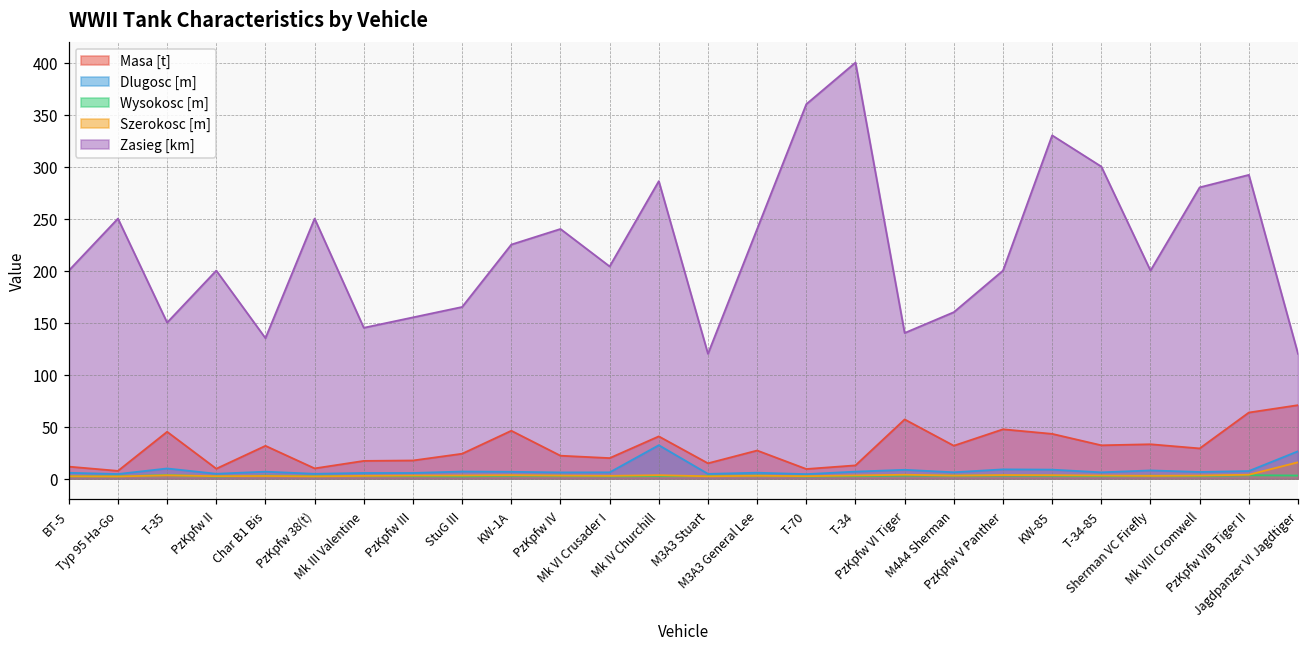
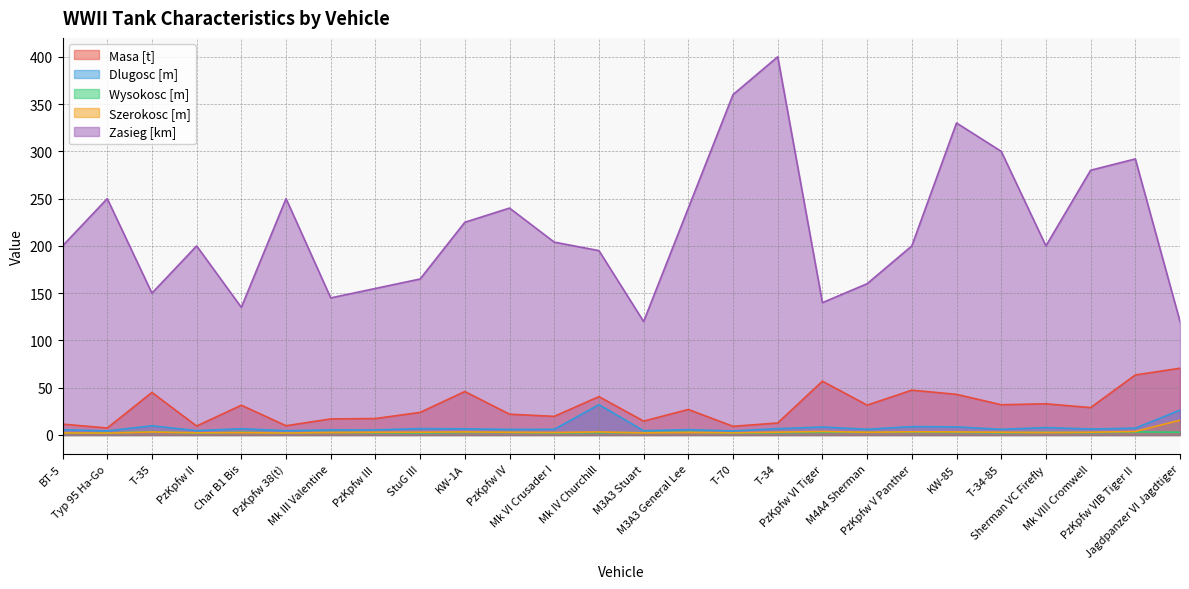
  {
    "Masa [t]": {
      "BT-5": 10,
      "Typ 95 Ha-Go": 10,
      "T-35": 50,
      "PzKpfw II": 10,
      "Char B1 Bis": 30,
      "PzKpfw 38(t)": 10,
      "Mk III Valentine": 20,
      "PzKpfw III": 20,
      "StuG III": 20,
      "KW-1A": 50,
      "PzKpfw IV": 20,
      "Mk VI Crusader I": 20,
      "Mk IV Churchill": 40,
      "M3A3 Stuart": 10,
      "M3A3 General Lee": 30,
      "T-70": 10,
      "T-34": 10,
      "PzKpfw VI Tiger": 60,
      "M4A4 Sherman": 30,
      "PzKpfw V Panther": 50,
      "KW-85": 40,
      "T-34-85": 30,
      "Sherman VC Firefly": 30,
      "Mk VIII Cromwell": 30,
      "PzKpfw VIB Tiger II": 60,
      "Jagdpanzer VI Jagdtiger": 70
    },
    "Dlugosc [m]": {
      "BT-5": 10,
      "T-35": 10,
      "Char B1 Bis": 10,
      "StuG III": 10,
      "KW-1A": 10,
      "PzKpfw IV": 10,
      "Mk VI Crusader I": 10,
      "Mk IV Churchill": 30,
      "T-34": 10,
      "PzKpfw VI Tiger": 10,
      "M4A4 Sherman": 10,
      "PzKpfw V Panther": 10,
      "KW-85": 10,
      "T-34-85": 10,
      "Sherman VC Firefly": 10,
      "Mk VIII Cromwell": 10,
      "PzKpfw VIB Tiger II": 10,
      "Jagdpanzer VI Jagdtiger": 30
    },
    "Wysokosc [m]": {
      "Jagdpanzer VI Jagdtiger": 0
    },
    "Szerokosc [m]": {
      "Jagdpanzer VI Jagdtiger": 20
    },
    "Zasieg [km]": {
      "BT-5": 200,
      "Typ 95 Ha-Go": 250,
      "T-35": 150,
      "PzKpfw II": 200,
      "Char B1 Bis": 140,
      "PzKpfw 38(t)": 250,
      "Mk III Valentine": 150,
      "PzKpfw III": 160,
      "StuG III": 170,
      "KW-1A": 230,
      "PzKpfw IV": 240,
      "Mk VI Crusader I": 200,
-     "Mk IV Churchill": 290,
+     "Mk IV Churchill": 200,
      "M3A3 Stuart": 120,
      "M3A3 General Lee": 240,
      "T-70": 360,
      "T-34": 400,
      "PzKpfw VI Tiger": 140,
      "M4A4 Sherman": 160,
      "PzKpfw V Panther": 200,
      "KW-85": 330,
      "T-34-85": 300,
      "Sherman VC Firefly": 200,
      "Mk VIII Cromwell": 280,
      "PzKpfw VIB Tiger II": 290,
      "Jagdpanzer VI Jagdtiger": 120
    }
  }
